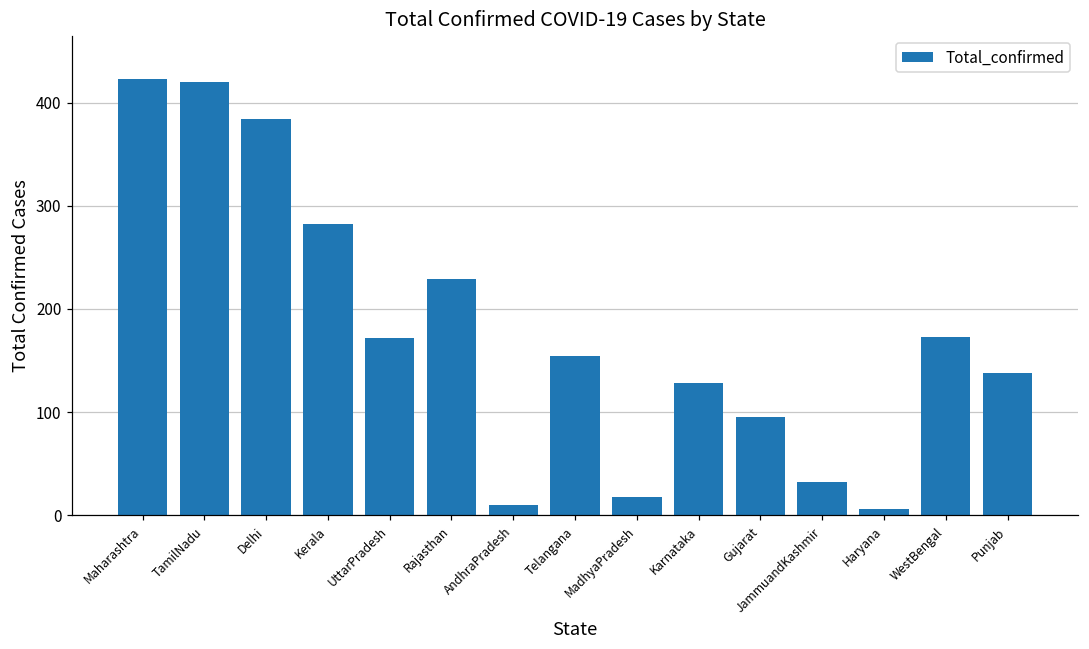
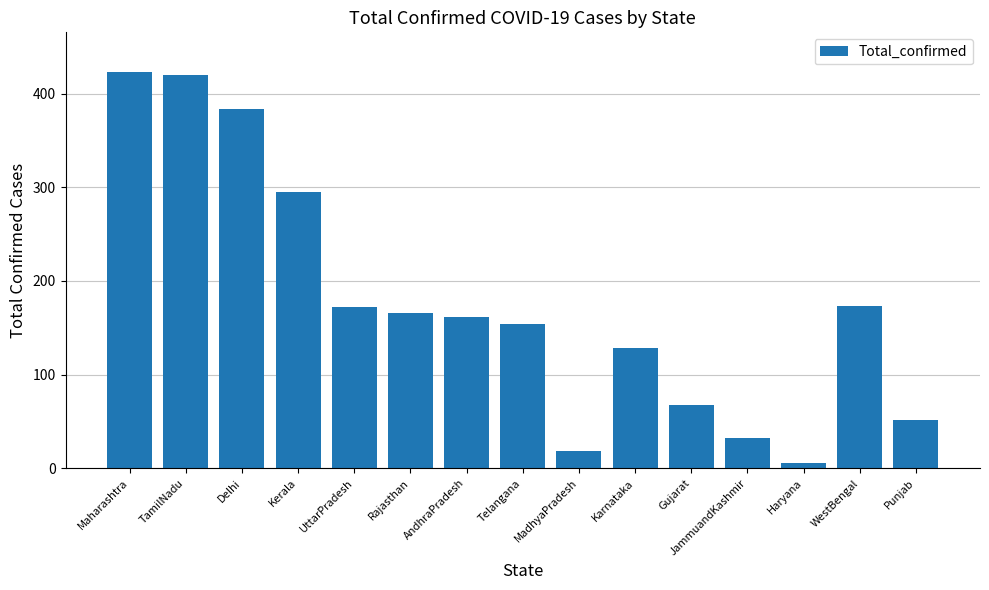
  {
    "Maharashtra": 420,
    "TamilNadu": 420,
    "Delhi": 380,
-   "Kerala": 280,
+   "Kerala": 300,
    "UttarPradesh": 170,
-   "Rajasthan": 230,
-   "AndhraPradesh": 10,
+   "Rajasthan": 170,
+   "AndhraPradesh": 160,
    "Telangana": 150,
    "MadhyaPradesh": 20,
    "Karnataka": 130,
-   "Gujarat": 100,
+   "Gujarat": 70,
    "JammuandKashmir": 30,
    "Haryana": 10,
    "WestBengal": 170,
-   "Punjab": 140
+   "Punjab": 50
  }
